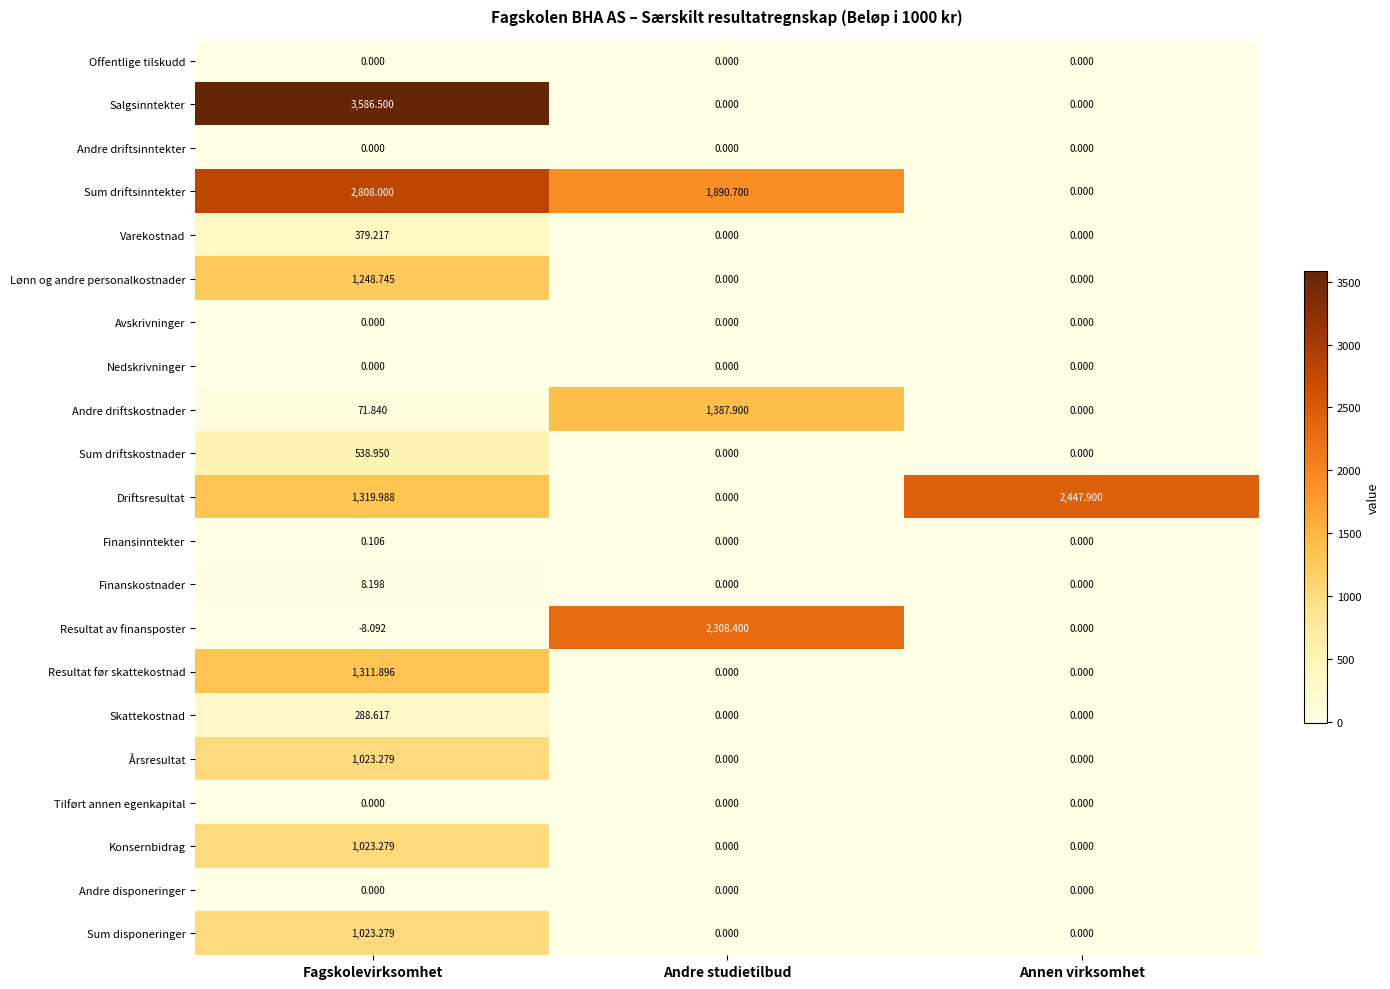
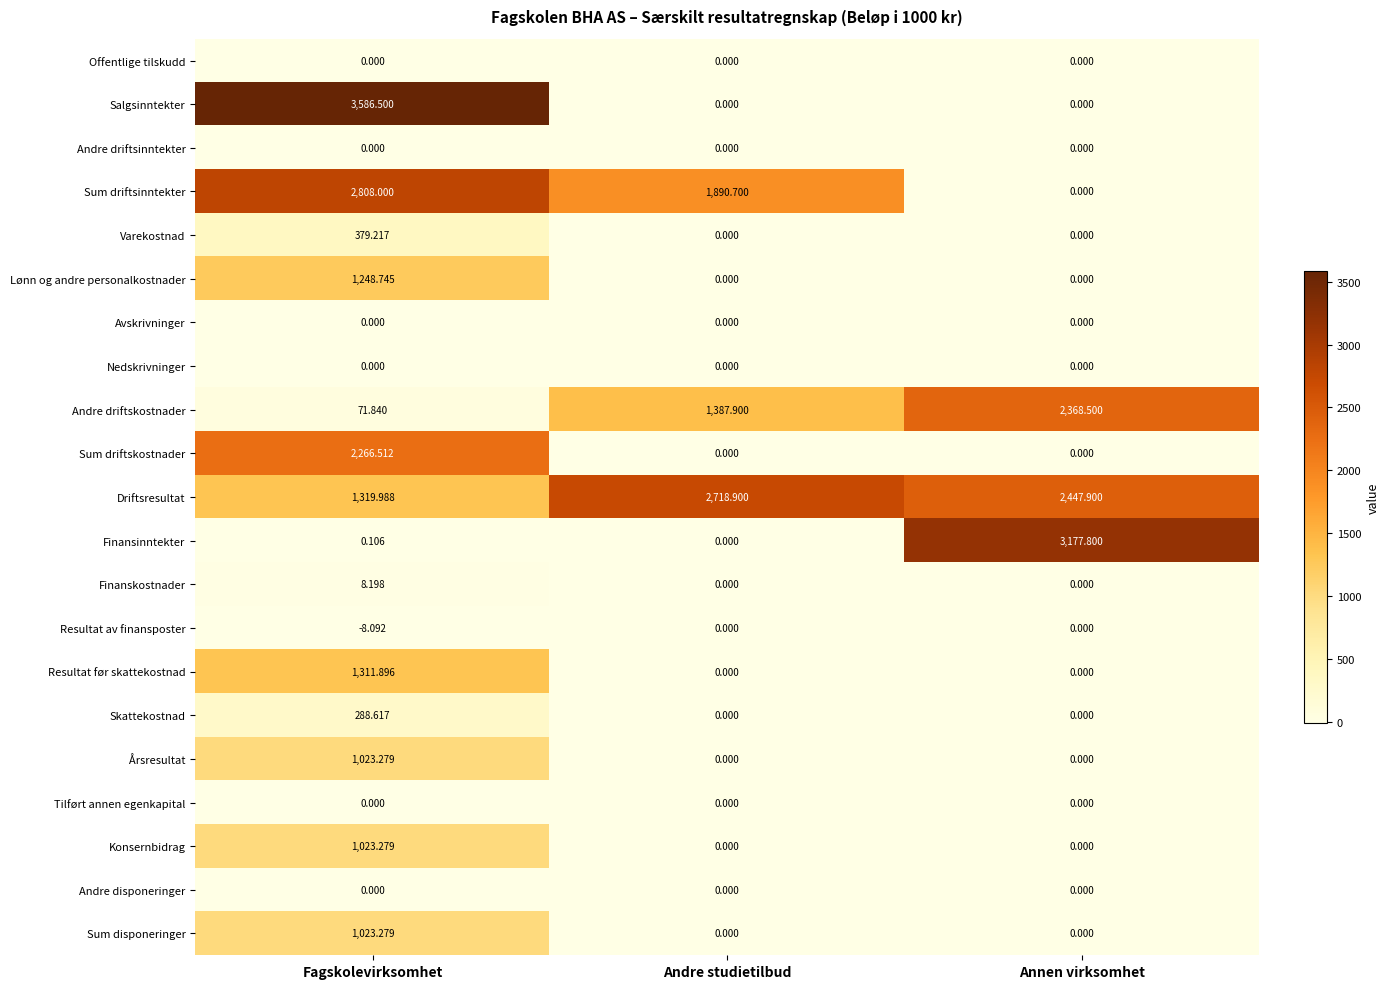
  {
    "Offentlige tilskudd": {
      "Fagskolevirksomhet": "0.000",
      "Andre studietilbud": "0.000",
      "Annen virksomhet": "0.000"
    },
    "Salgsinntekter": {
      "Fagskolevirksomhet": "3,586.500",
      "Andre studietilbud": "0.000",
      "Annen virksomhet": "0.000"
    },
    "Andre driftsinntekter": {
      "Fagskolevirksomhet": "0.000",
      "Andre studietilbud": "0.000",
      "Annen virksomhet": "0.000"
    },
    "Sum driftsinntekter": {
      "Fagskolevirksomhet": "2,808.000",
      "Andre studietilbud": "1,890.700",
      "Annen virksomhet": "0.000"
    },
    "Varekostnad": {
      "Fagskolevirksomhet": "379.217",
      "Andre studietilbud": "0.000",
      "Annen virksomhet": "0.000"
    },
    "Lønn og andre personalkostnader": {
      "Fagskolevirksomhet": "1,248.745",
      "Andre studietilbud": "0.000",
      "Annen virksomhet": "0.000"
    },
    "Avskrivninger": {
      "Fagskolevirksomhet": "0.000",
      "Andre studietilbud": "0.000",
      "Annen virksomhet": "0.000"
    },
    "Nedskrivninger": {
      "Fagskolevirksomhet": "0.000",
      "Andre studietilbud": "0.000",
      "Annen virksomhet": "0.000"
    },
    "Andre driftskostnader": {
      "Fagskolevirksomhet": "71.840",
      "Andre studietilbud": "1,387.900",
-     "Annen virksomhet": "0.000"
+     "Annen virksomhet": "2,368.500"
    },
    "Sum driftskostnader": {
-     "Fagskolevirksomhet": "538.950",
+     "Fagskolevirksomhet": "2,266.512",
      "Andre studietilbud": "0.000",
      "Annen virksomhet": "0.000"
    },
    "Driftsresultat": {
      "Fagskolevirksomhet": "1,319.988",
-     "Andre studietilbud": "0.000",
+     "Andre studietilbud": "2,718.900",
      "Annen virksomhet": "2,447.900"
    },
    "Finansinntekter": {
      "Fagskolevirksomhet": "0.106",
      "Andre studietilbud": "0.000",
-     "Annen virksomhet": "0.000"
+     "Annen virksomhet": "3,177.800"
    },
    "Finanskostnader": {
      "Fagskolevirksomhet": "8.198",
      "Andre studietilbud": "0.000",
      "Annen virksomhet": "0.000"
    },
    "Resultat av finansposter": {
      "Fagskolevirksomhet": "-8.092",
-     "Andre studietilbud": "2,308.400",
+     "Andre studietilbud": "0.000",
      "Annen virksomhet": "0.000"
    },
    "Resultat før skattekostnad": {
      "Fagskolevirksomhet": "1,311.896",
      "Andre studietilbud": "0.000",
      "Annen virksomhet": "0.000"
    },
    "Skattekostnad": {
      "Fagskolevirksomhet": "288.617",
      "Andre studietilbud": "0.000",
      "Annen virksomhet": "0.000"
    },
    "Årsresultat": {
      "Fagskolevirksomhet": "1,023.279",
      "Andre studietilbud": "0.000",
      "Annen virksomhet": "0.000"
    },
    "Tilført annen egenkapital": {
      "Fagskolevirksomhet": "0.000",
      "Andre studietilbud": "0.000",
      "Annen virksomhet": "0.000"
    },
    "Konsernbidrag": {
      "Fagskolevirksomhet": "1,023.279",
      "Andre studietilbud": "0.000",
      "Annen virksomhet": "0.000"
    },
    "Andre disponeringer": {
      "Fagskolevirksomhet": "0.000",
      "Andre studietilbud": "0.000",
      "Annen virksomhet": "0.000"
    },
    "Sum disponeringer": {
      "Fagskolevirksomhet": "1,023.279",
      "Andre studietilbud": "0.000",
      "Annen virksomhet": "0.000"
    }
  }
